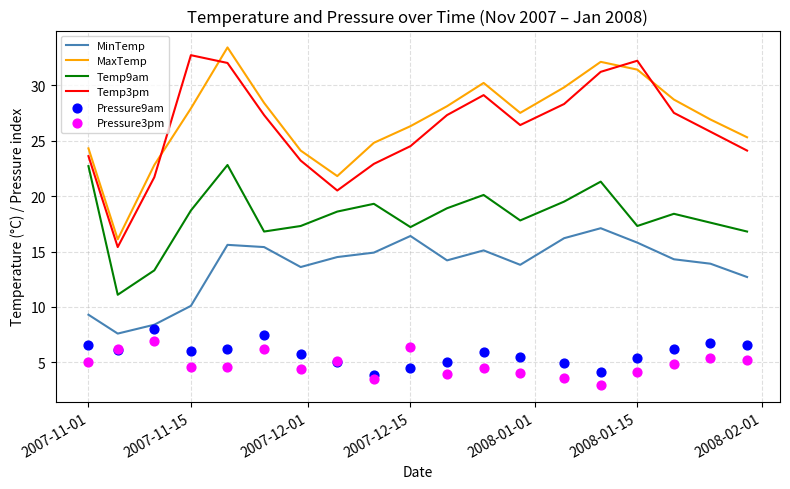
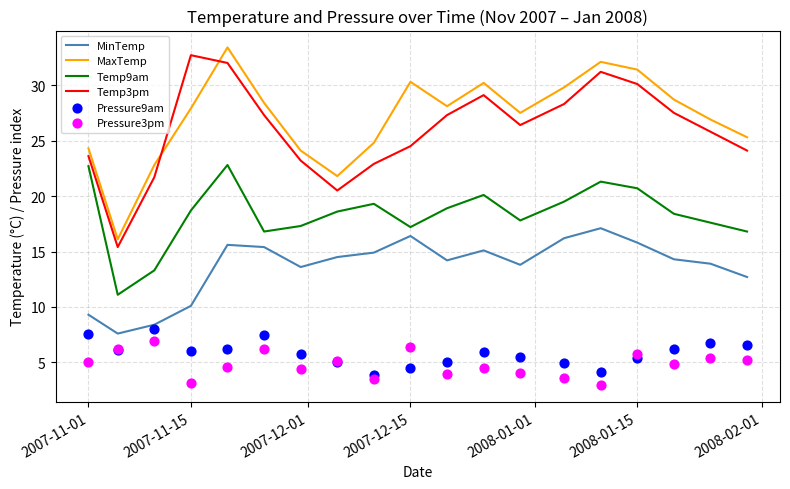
  {
    "Pressure9am": {
-     "2007-11-01": 6.6
+     "2007-11-01": 7.6
    },
    "MinTemp": {
      "2007-11-01": 9.3,
      "2007-11-15": 10.1,
      "2007-12-15": 16.4,
      "2008-01-15": 15.8
    },
    "MaxTemp": {
      "2007-11-01": 24.3,
      "2007-11-15": 27.9,
-     "2007-12-15": 26.3,
+     "2007-12-15": 30.3,
      "2008-01-15": 31.4
    },
    "Pressure3pm": {
-     "2007-11-15": 4.6,
-     "2008-01-15": 4.2
+     "2007-11-15": 3.1,
+     "2008-01-15": 5.7
    },
    "Temp9am": {
      "2007-11-01": 22.7,
      "2007-11-15": 18.7,
      "2007-12-15": 17.2,
-     "2008-01-15": 17.3
+     "2008-01-15": 20.7
    },
    "Temp3pm": {
      "2007-11-01": 23.6,
      "2007-11-15": 32.7,
      "2007-12-15": 24.5,
-     "2008-01-15": 32.2
+     "2008-01-15": 30.1
    }
  }
